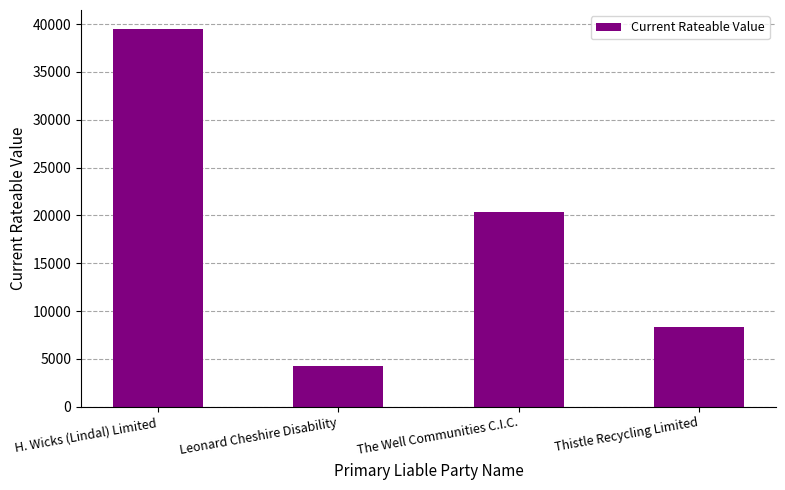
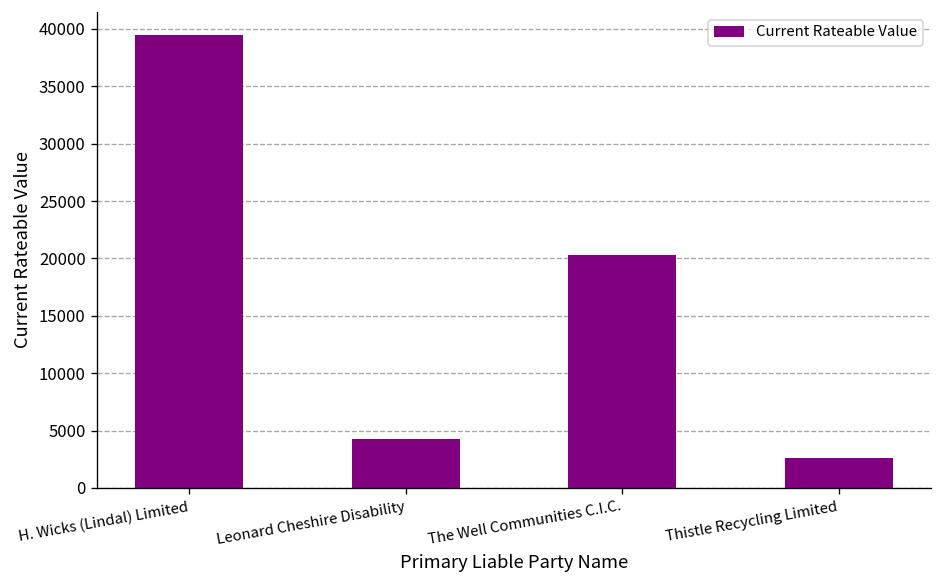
  {
    "H. Wicks (Lindal) Limited": 40000,
    "Leonard Cheshire Disability": 4000,
    "The Well Communities C.I.C.": 20000,
-   "Thistle Recycling Limited": 8000
+   "Thistle Recycling Limited": 3000
  }
